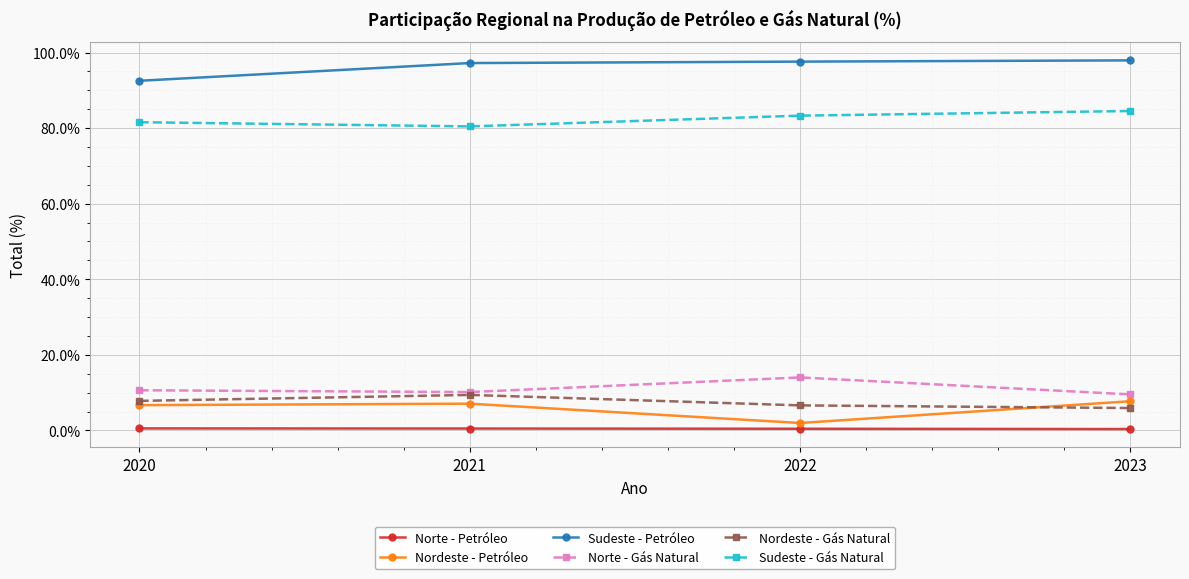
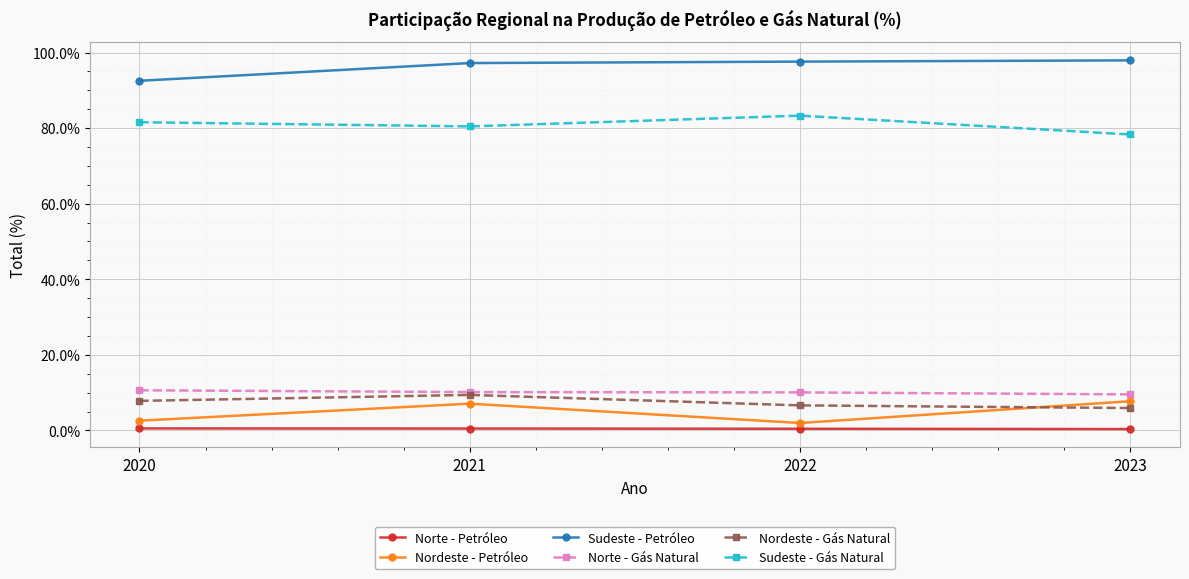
  {
    "Norte - Petróleo": {
      "2020": "1%",
      "2021": "1%",
      "2022": "0%",
      "2023": "0%"
    },
    "Nordeste - Petróleo": {
-     "2020": "7%",
+     "2020": "3%",
      "2021": "7%",
      "2022": "2%",
      "2023": "8%"
    },
    "Sudeste - Petróleo": {
      "2020": "93%",
      "2021": "97%",
      "2022": "98%",
      "2023": "98%"
    },
    "Norte - Gás Natural": {
      "2020": "11%",
      "2021": "10%",
-     "2022": "14%",
+     "2022": "10%",
      "2023": "10%"
    },
    "Nordeste - Gás Natural": {
      "2020": "8%",
      "2021": "9%",
      "2022": "7%",
      "2023": "6%"
    },
    "Sudeste - Gás Natural": {
      "2020": "82%",
      "2021": "80%",
      "2022": "83%",
-     "2023": "85%"
+     "2023": "78%"
    }
  }
